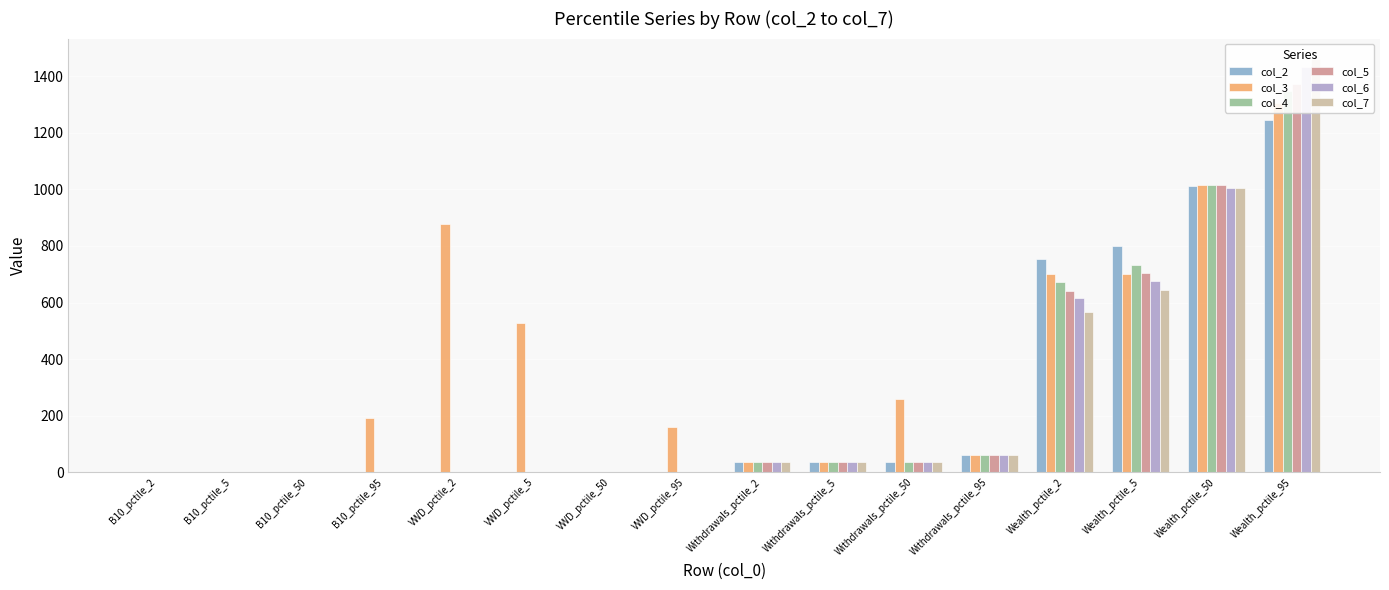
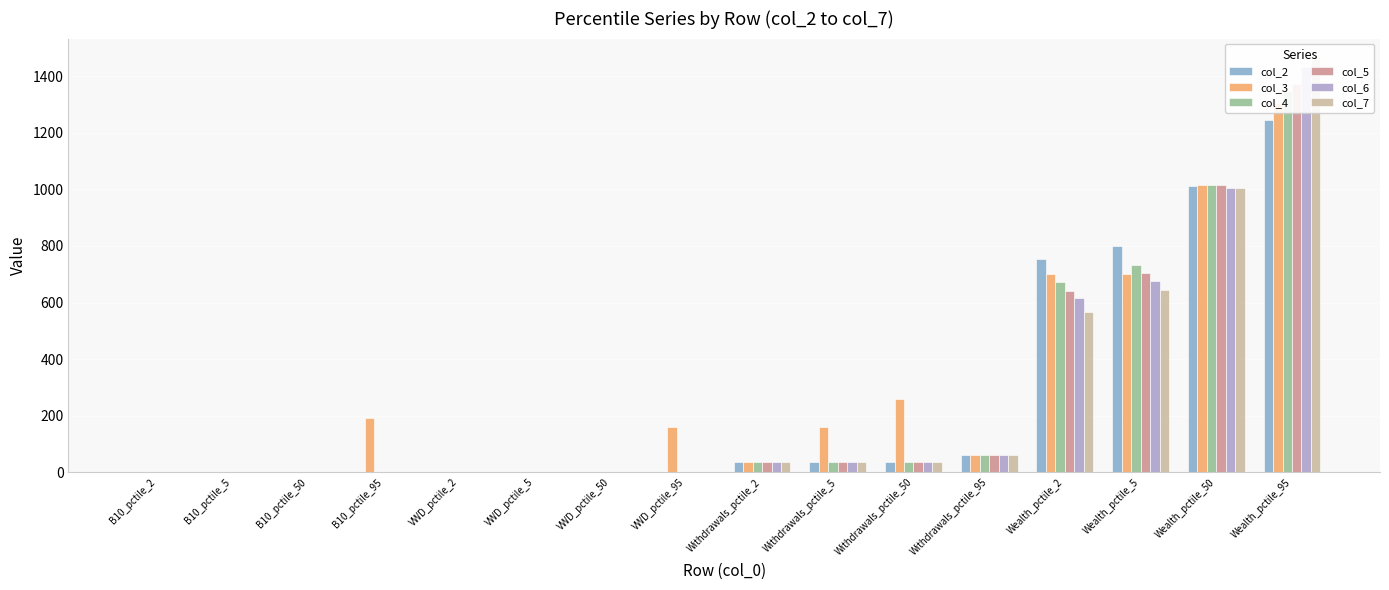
  {
    "col_3": {
      "B10_pctile_95": 190,
-     "VWD_pctile_2": 880,
-     "VWD_pctile_5": 530,
+     "VWD_pctile_2": 0,
+     "VWD_pctile_5": 0,
      "VWD_pctile_95": 160,
      "Withdrawals_pctile_2": 40,
-     "Withdrawals_pctile_5": 40,
+     "Withdrawals_pctile_5": 160,
      "Withdrawals_pctile_50": 260,
      "Withdrawals_pctile_95": 60,
      "Wealth_pctile_2": 700,
      "Wealth_pctile_5": 700,
      "Wealth_pctile_50": 1020
    }
  }
